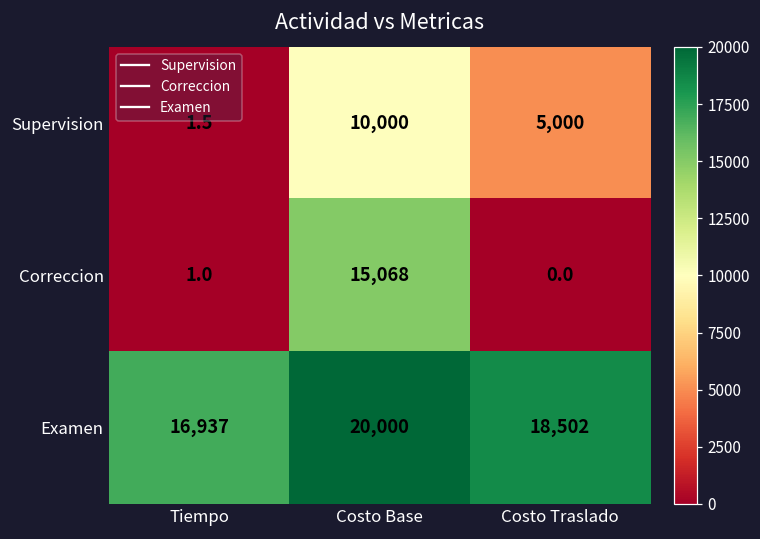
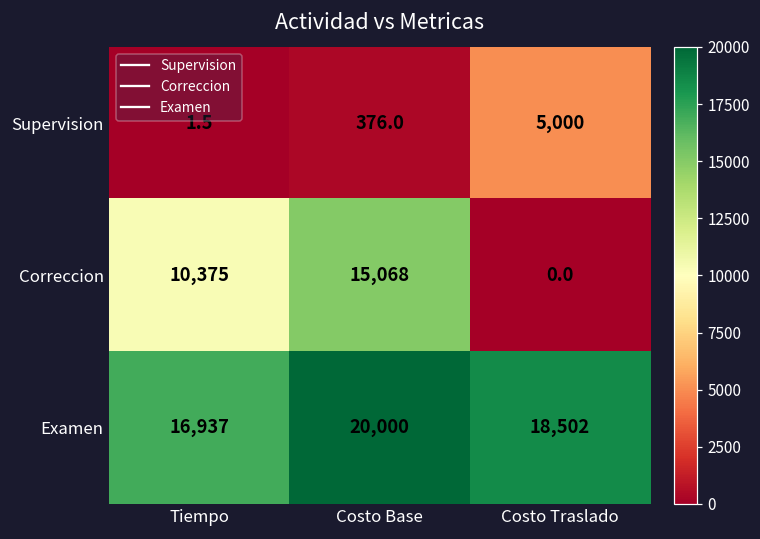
  {
    "Supervision": {
-     "Costo Base": "10,000",
+     "Costo Base": "376.0",
      "Costo Traslado": "5,000"
    },
    "Correccion": {
-     "Tiempo": "1.0",
+     "Tiempo": "10,375",
      "Costo Base": "15,068",
      "Costo Traslado": "0.0"
    },
    "Examen": {
      "Tiempo": "16,937",
      "Costo Base": "20,000",
      "Costo Traslado": "18,502"
    }
  }
